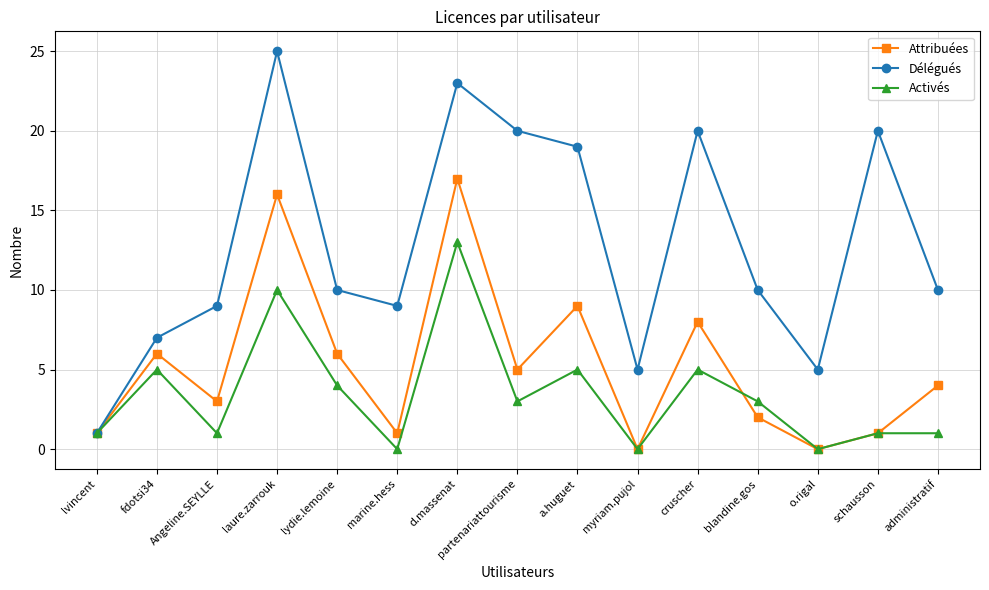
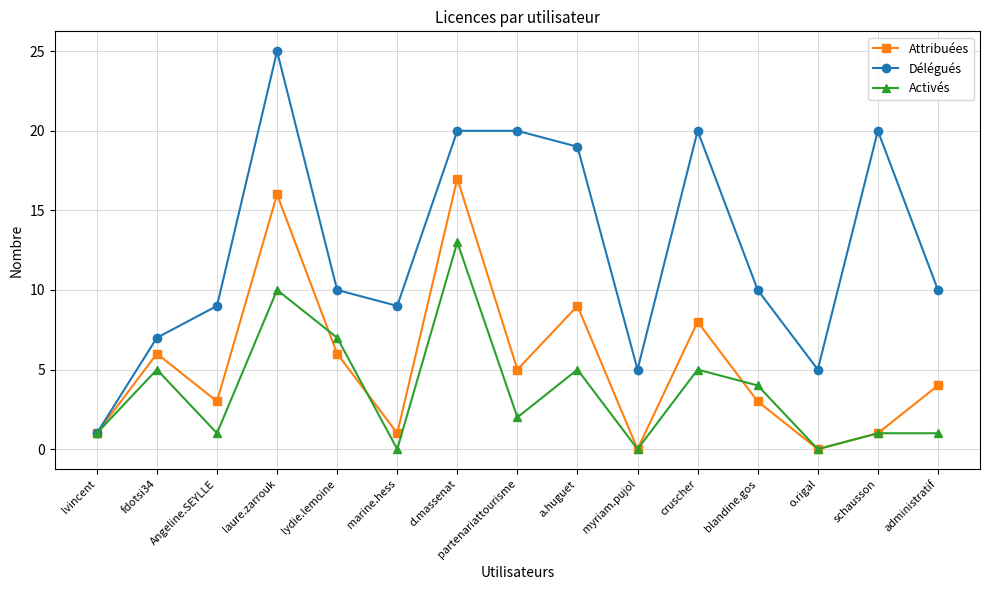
  {
    "Attribuées": {
      "fdotsi34": 6,
      "Angeline.SEYLLE": 3,
      "laure.zarrouk": 16,
      "lydie.lemoine": 6,
      "marine.hess": 1,
      "d.massenat": 17,
      "partenariattourisme": 5,
      "a.huguet": 9,
      "cruscher": 8,
-     "blandine.gos": 2,
+     "blandine.gos": 3,
      "administratif": 4
    },
    "Délégués": {
      "fdotsi34": 7,
      "Angeline.SEYLLE": 9,
      "laure.zarrouk": 25,
      "lydie.lemoine": 10,
      "marine.hess": 9,
-     "d.massenat": 23,
+     "d.massenat": 20,
      "partenariattourisme": 20,
      "a.huguet": 19,
      "myriam.pujol": 5,
      "cruscher": 20,
      "blandine.gos": 10,
      "o.rigal": 5,
      "schausson": 20,
      "administratif": 10
    },
    "Activés": {
      "fdotsi34": 5,
      "Angeline.SEYLLE": 1,
      "laure.zarrouk": 10,
-     "lydie.lemoine": 4,
+     "lydie.lemoine": 7,
      "marine.hess": 0,
      "d.massenat": 13,
-     "partenariattourisme": 3,
+     "partenariattourisme": 2,
      "a.huguet": 5,
      "cruscher": 5,
-     "blandine.gos": 3,
+     "blandine.gos": 4,
      "administratif": 1
    }
  }
